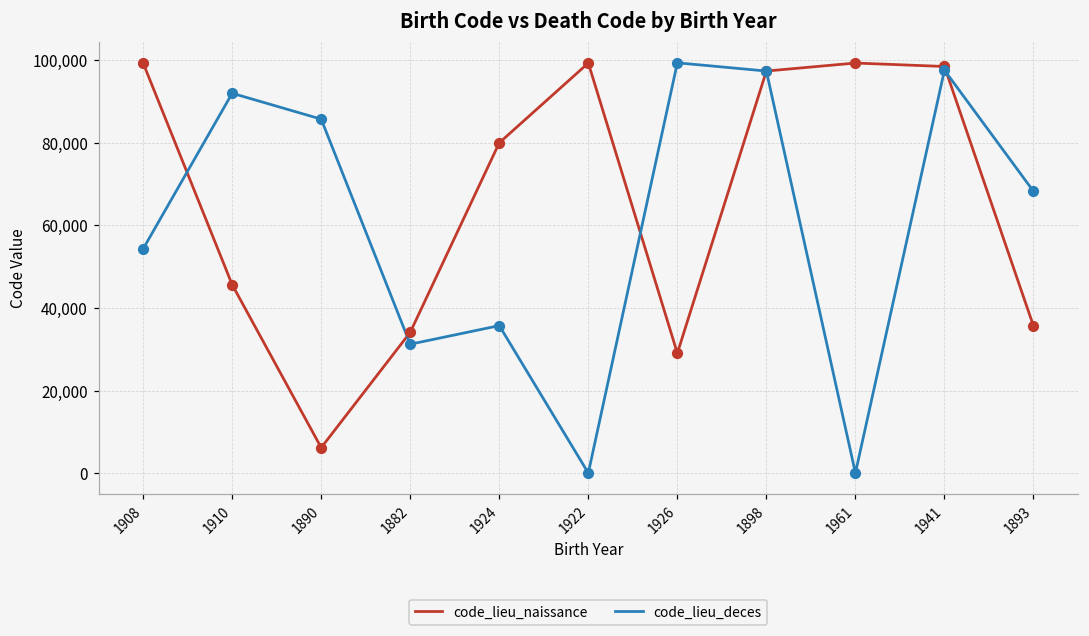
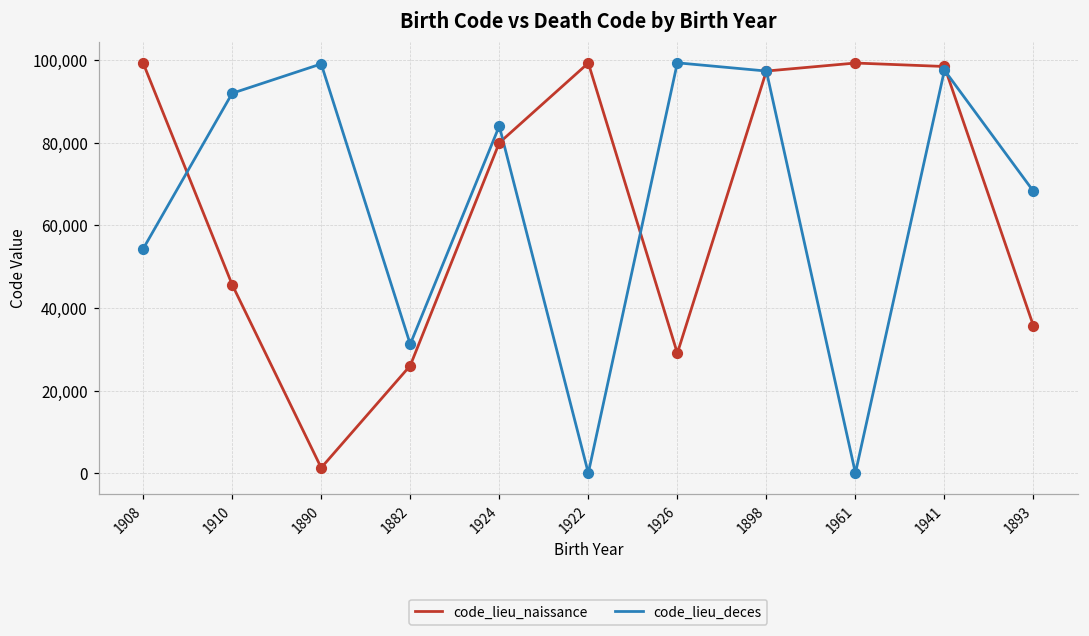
  {
    "code_lieu_naissance": {
      "1908": "99,000",
      "1910": "46,000",
-     "1890": "6,000",
-     "1882": "34,000",
+     "1890": "1,000",
+     "1882": "26,000",
      "1924": "80,000",
      "1922": "99,000",
      "1926": "29,000",
      "1961": "99,000",
      "1941": "99,000",
      "1893": "36,000"
    },
    "code_lieu_deces": {
      "1908": "54,000",
      "1910": "92,000",
-     "1890": "86,000",
+     "1890": "99,000",
      "1882": "31,000",
-     "1924": "36,000",
+     "1924": "84,000",
      "1922": "0",
      "1926": "99,000",
      "1961": "0",
      "1941": "98,000",
      "1893": "68,000"
    }
  }
